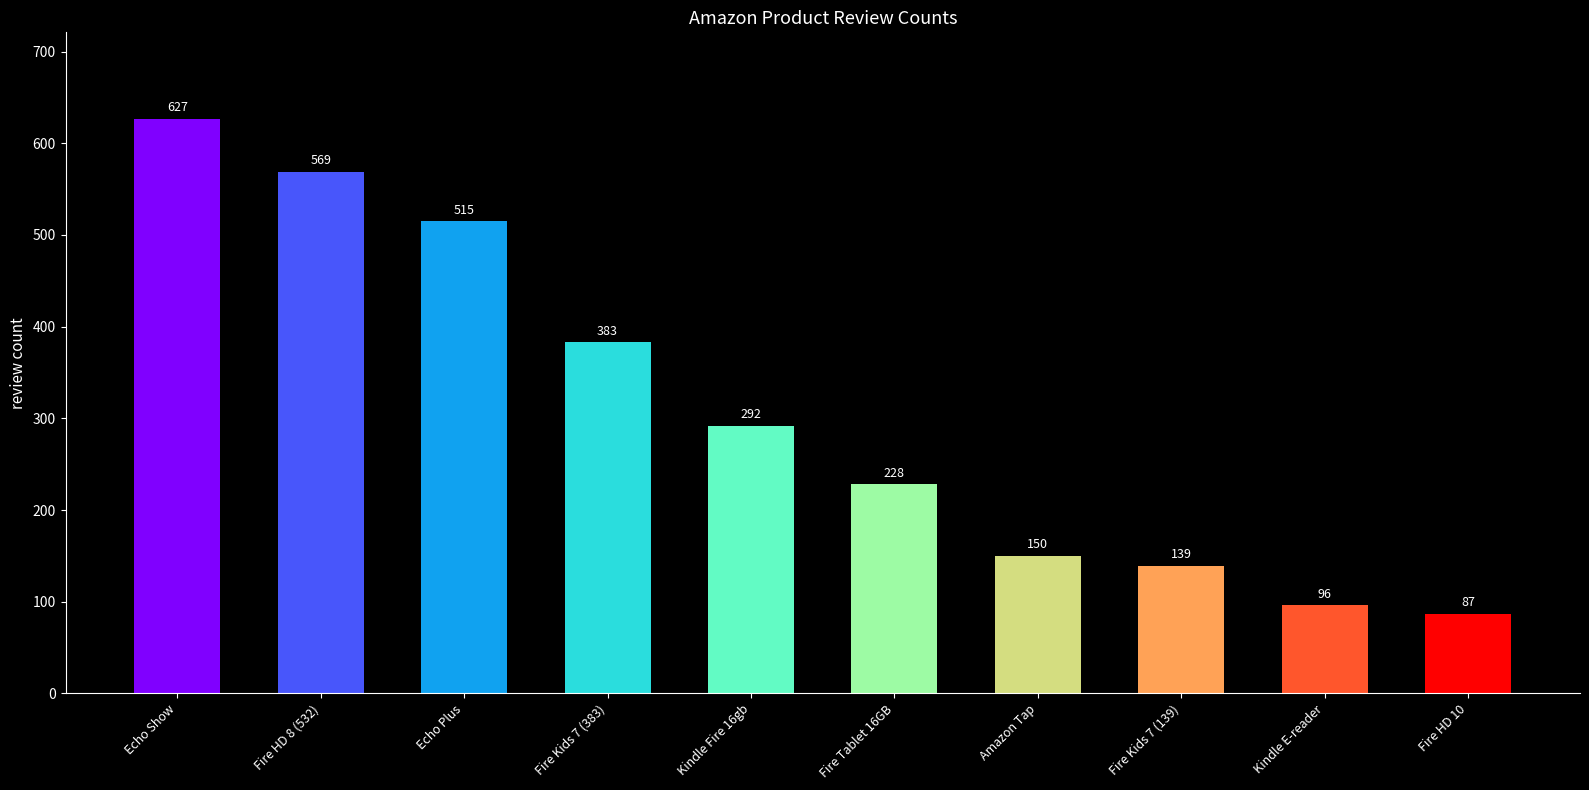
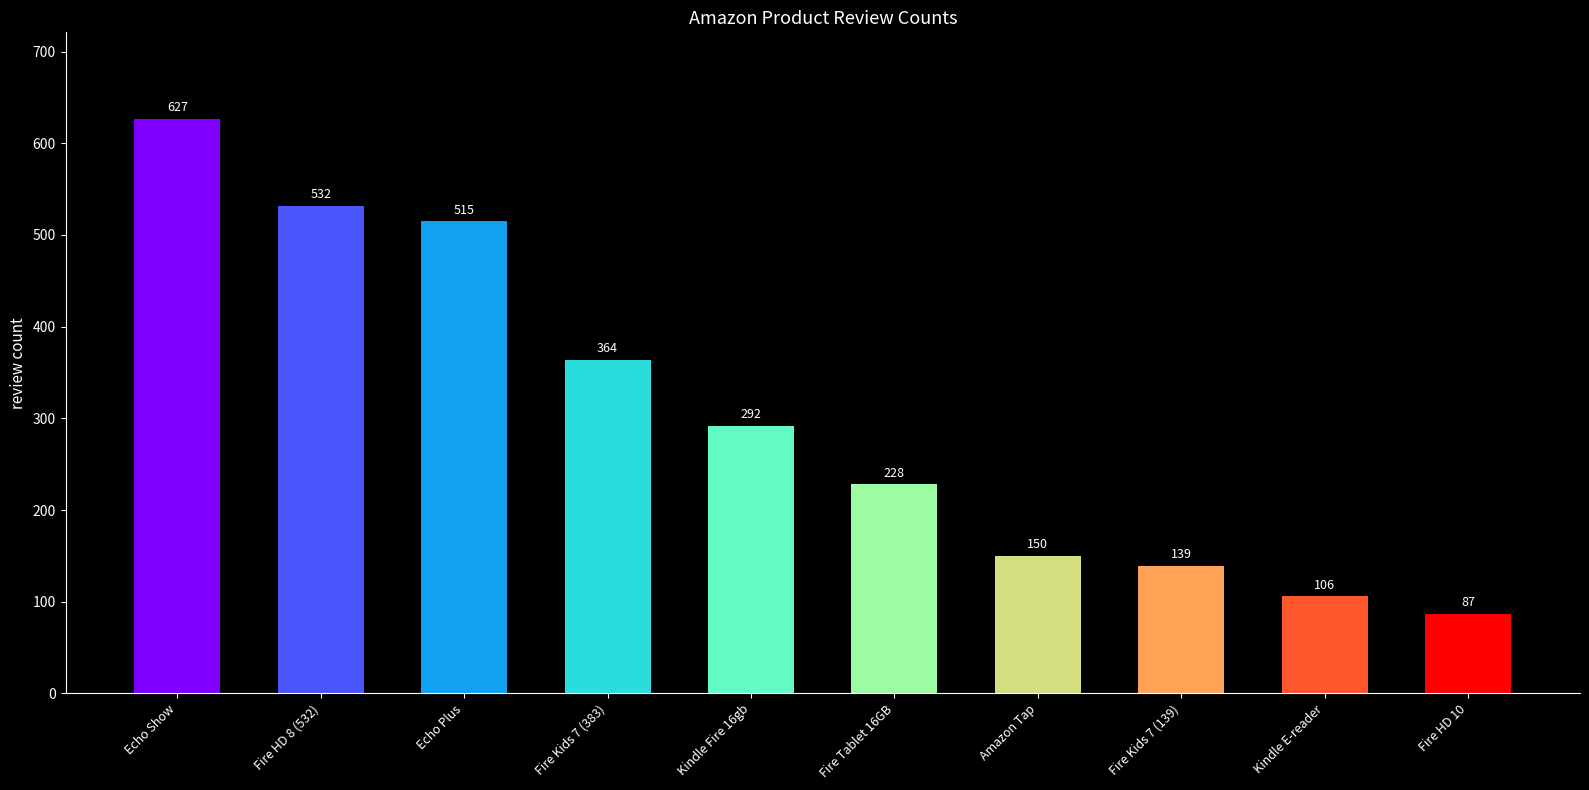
  {
    "Echo Show": 627,
-   "Fire HD 8 (532)": 569,
+   "Fire HD 8 (532)": 532,
    "Echo Plus": 515,
-   "Fire Kids 7 (383)": 383,
+   "Fire Kids 7 (383)": 364,
    "Kindle Fire 16gb": 292,
    "Fire Tablet 16GB": 228,
    "Amazon Tap": 150,
    "Fire Kids 7 (139)": 139,
-   "Kindle E-reader": 96,
+   "Kindle E-reader": 106,
    "Fire HD 10": 87
  }
